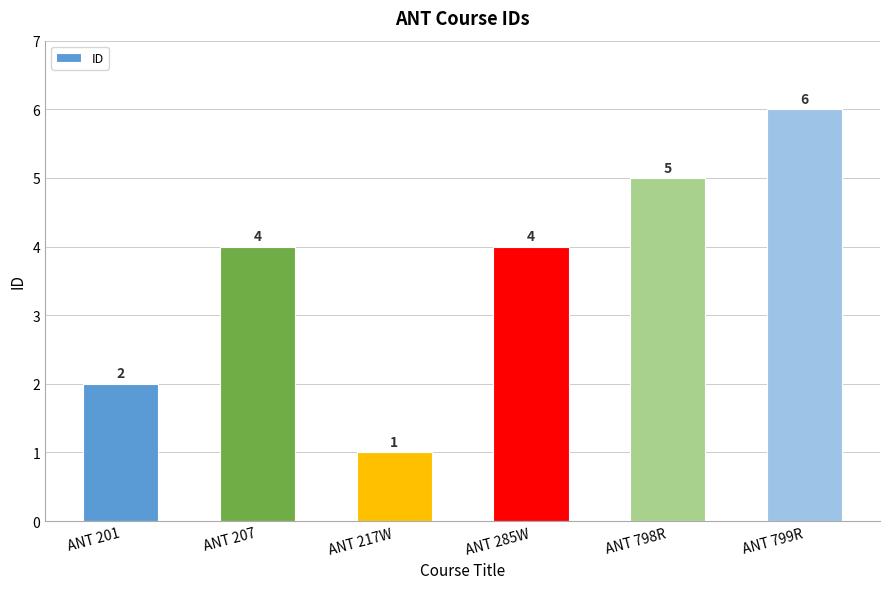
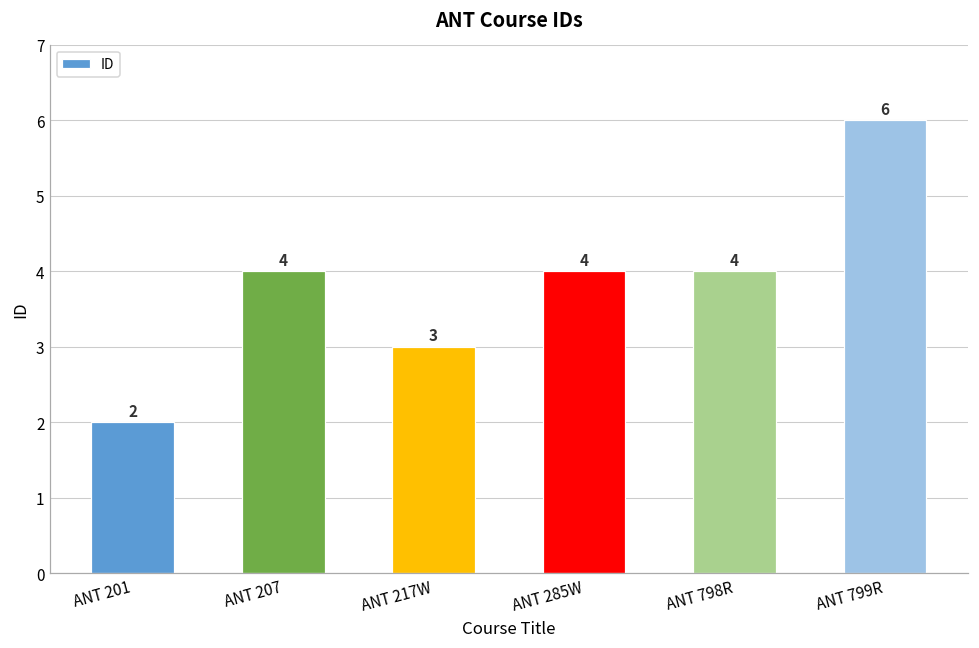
  {
    "ANT 201": 2,
    "ANT 207": 4,
-   "ANT 217W": 1,
+   "ANT 217W": 3,
    "ANT 285W": 4,
-   "ANT 798R": 5,
+   "ANT 798R": 4,
    "ANT 799R": 6
  }
